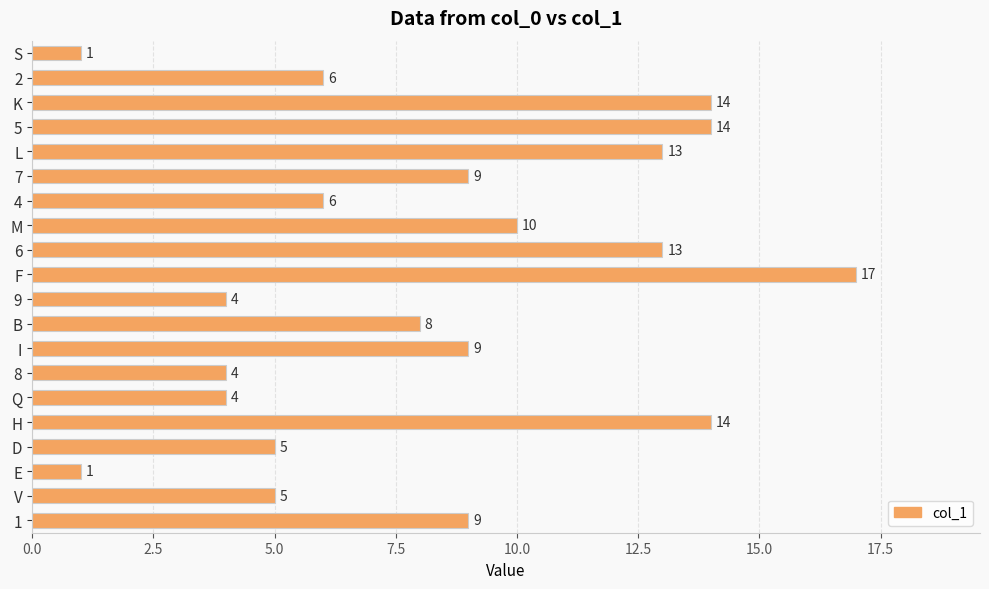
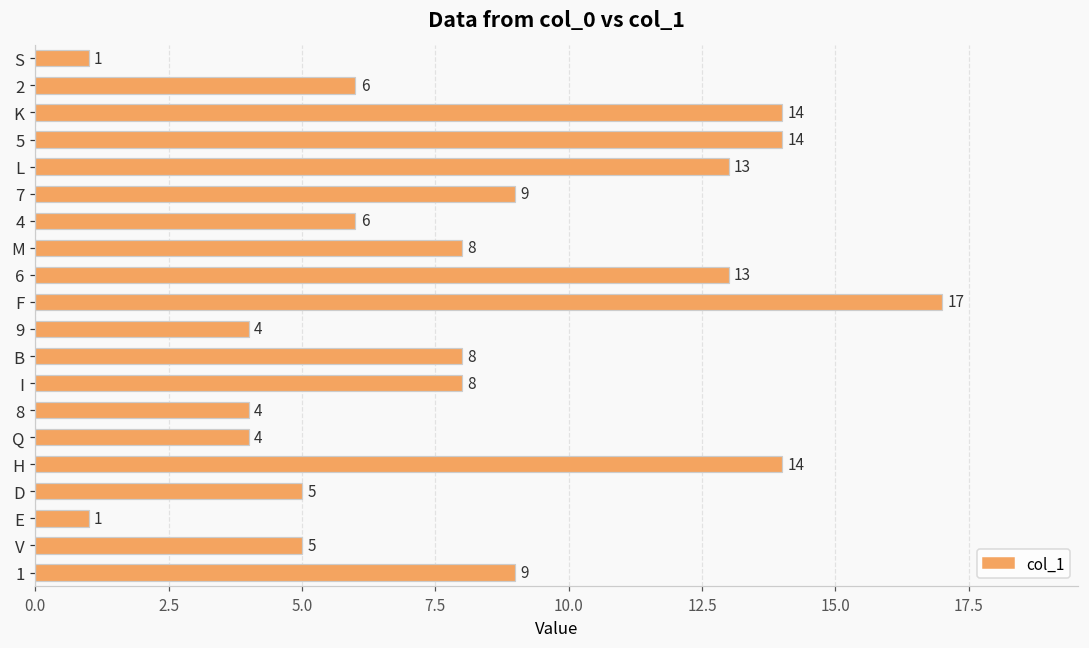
  {
    "S": 1,
    "2": 6,
    "K": 14,
    "5": 14,
    "L": 13,
    "7": 9,
    "4": 6,
-   "M": 10,
+   "M": 8,
    "6": 13,
    "F": 17,
    "9": 4,
    "B": 8,
-   "I": 9,
+   "I": 8,
    "8": 4,
    "Q": 4,
    "H": 14,
    "D": 5,
    "E": 1,
    "V": 5,
    "1": 9
  }
